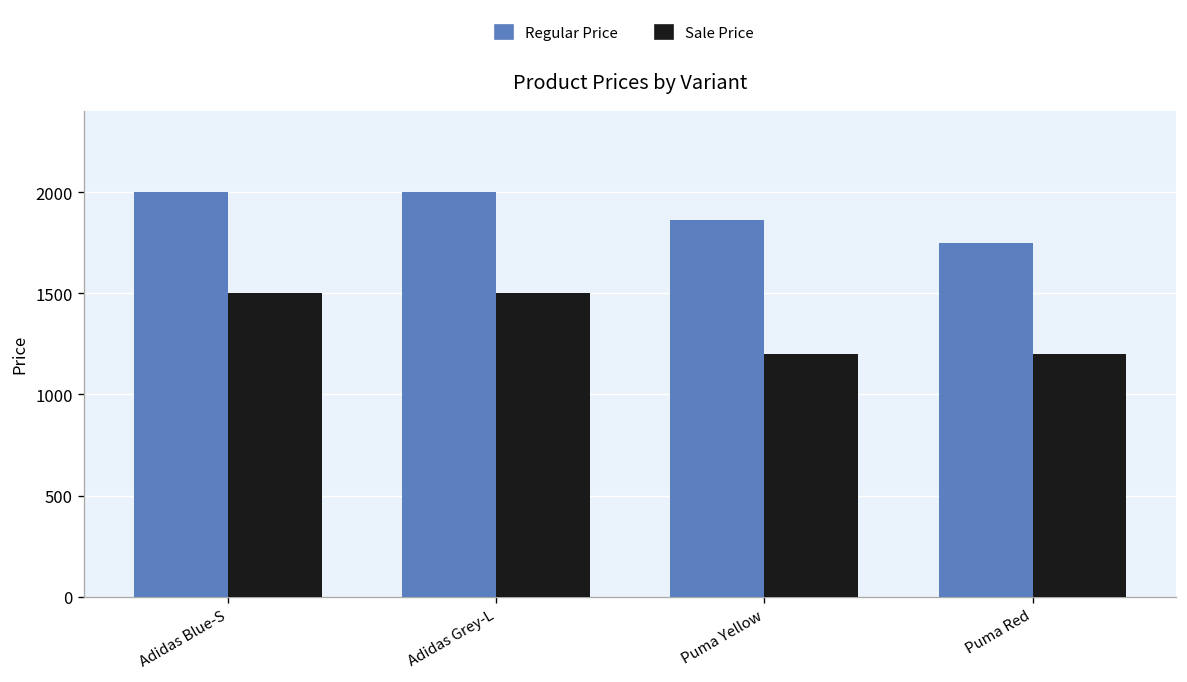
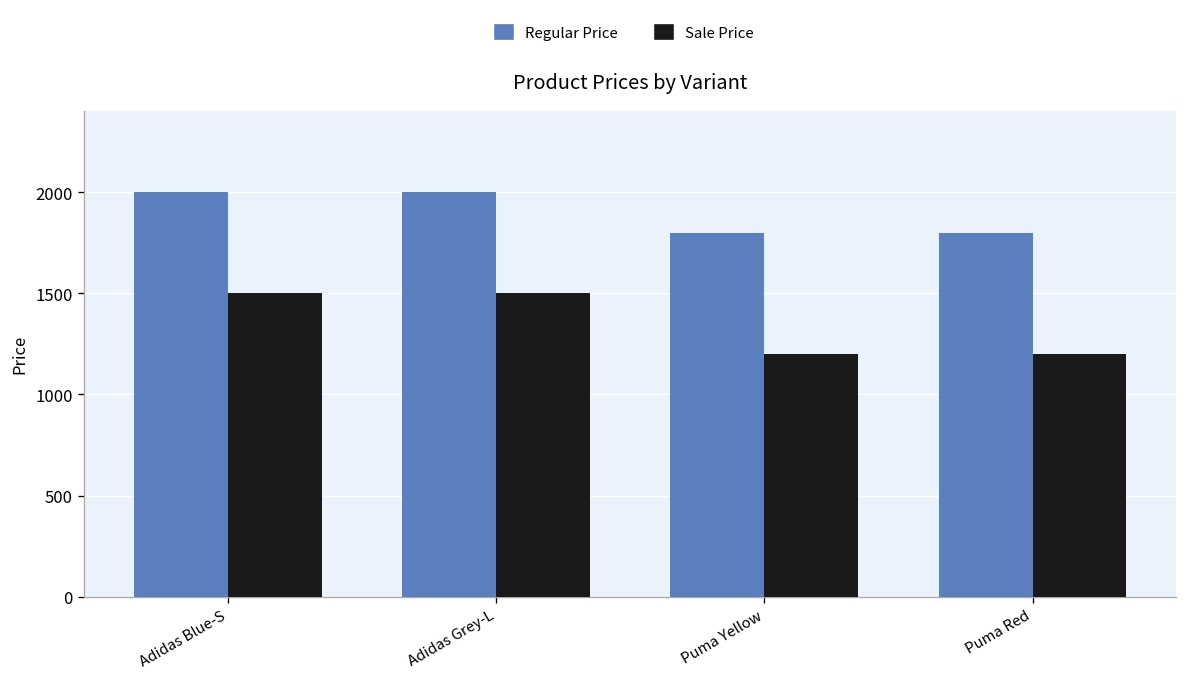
  {
    "Regular Price": {
      "Adidas Blue-S": 2000,
      "Adidas Grey-L": 2000,
-     "Puma Yellow": 1870,
-     "Puma Red": 1750
+     "Puma Yellow": 1800,
+     "Puma Red": 1800
    },
    "Sale Price": {
      "Adidas Blue-S": 1500,
      "Adidas Grey-L": 1500,
      "Puma Yellow": 1200,
      "Puma Red": 1200
    }
  }
